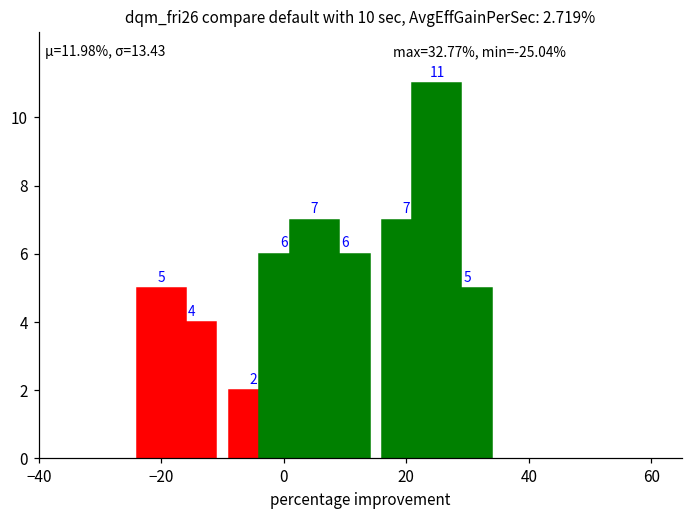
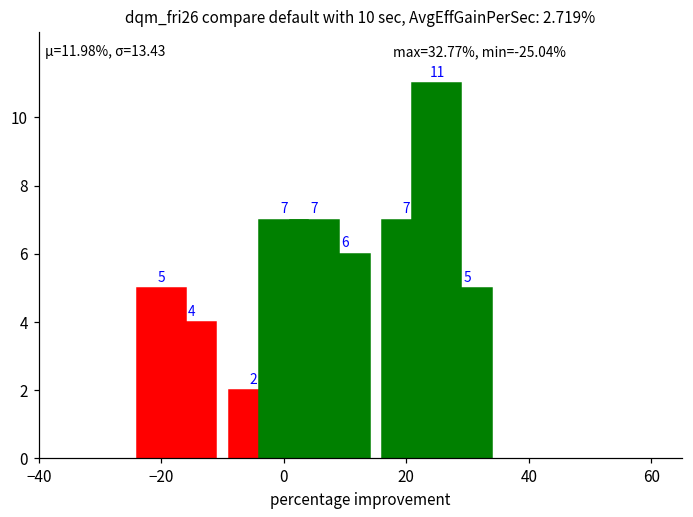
  {
    "−20": 5,
-   "0": 6,
+   "0": 7,
    "20": 7
  }
